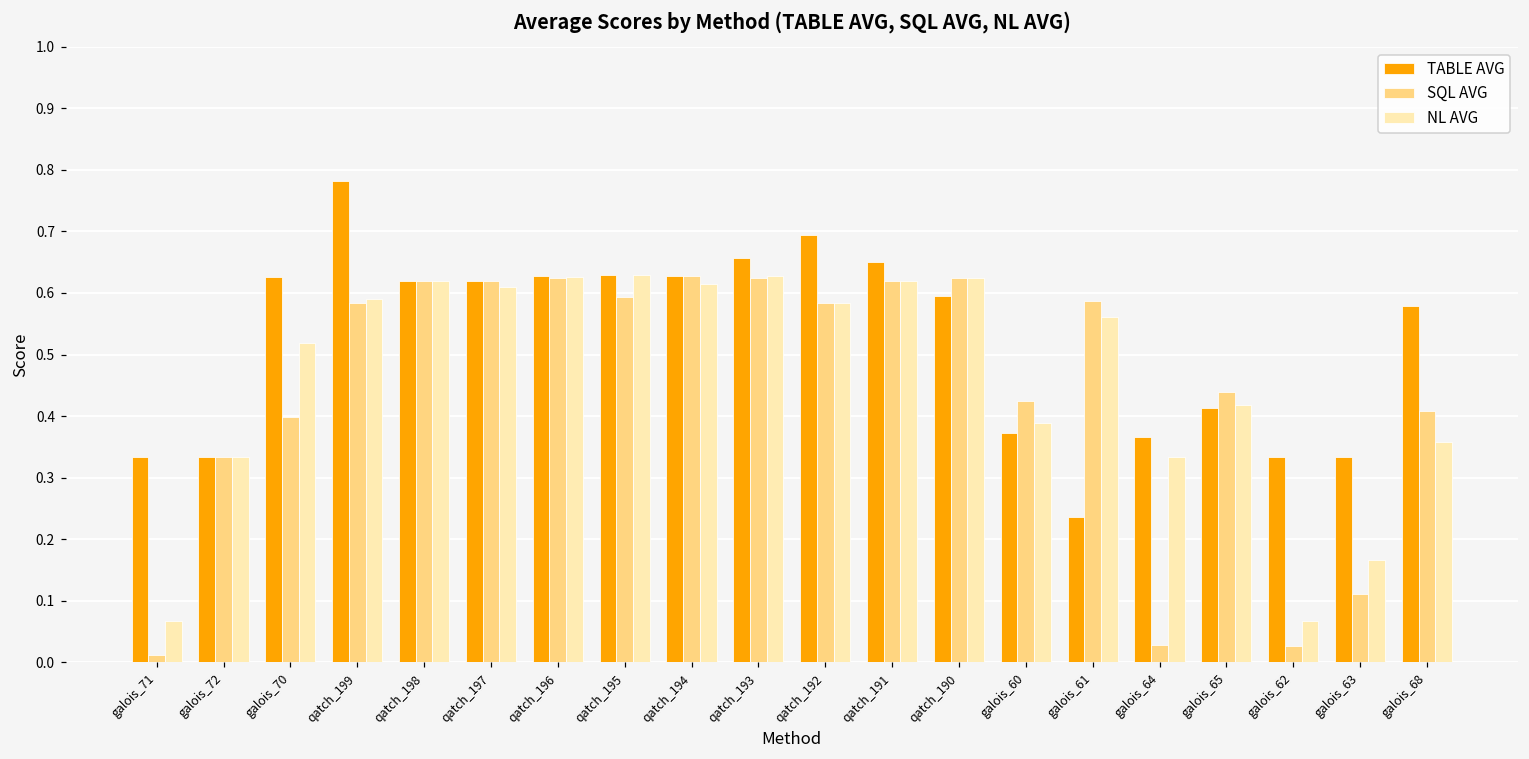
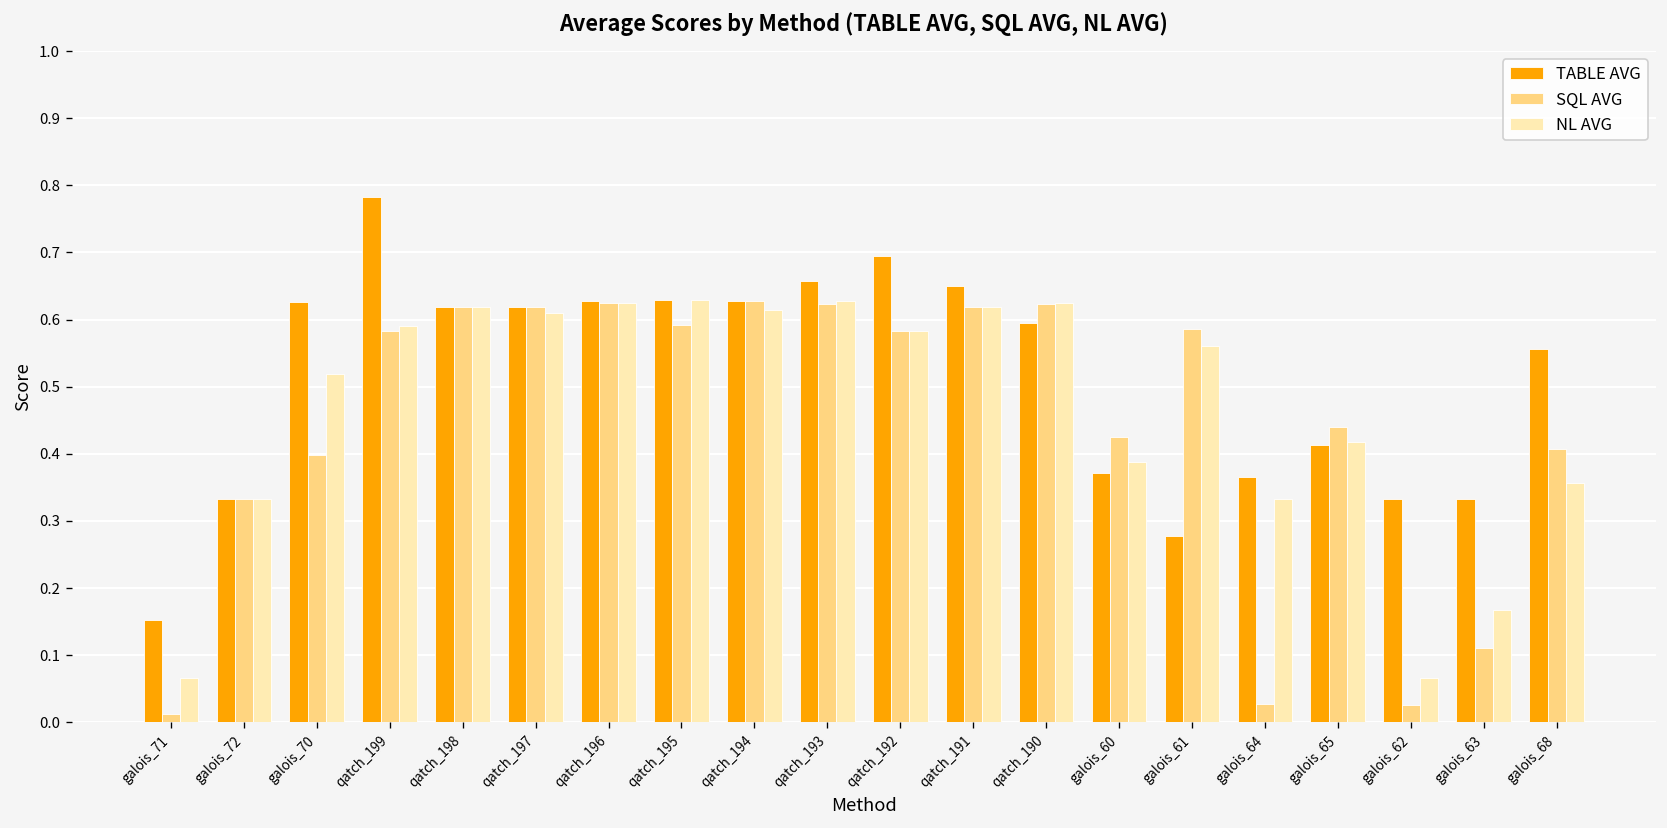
  {
    "TABLE AVG": {
-     "galois_71": 0.33,
+     "galois_71": 0.15,
      "galois_72": 0.33,
      "galois_70": 0.63,
      "qatch_199": 0.78,
      "qatch_198": 0.62,
      "qatch_197": 0.62,
      "qatch_196": 0.63,
      "qatch_195": 0.63,
      "qatch_194": 0.63,
      "qatch_193": 0.66,
      "qatch_192": 0.70,
      "qatch_191": 0.65,
      "qatch_190": 0.60,
      "galois_60": 0.37,
-     "galois_61": 0.24,
+     "galois_61": 0.28,
      "galois_64": 0.37,
      "galois_65": 0.41,
      "galois_62": 0.33,
      "galois_63": 0.33,
-     "galois_68": 0.58
+     "galois_68": 0.56
    }
  }
